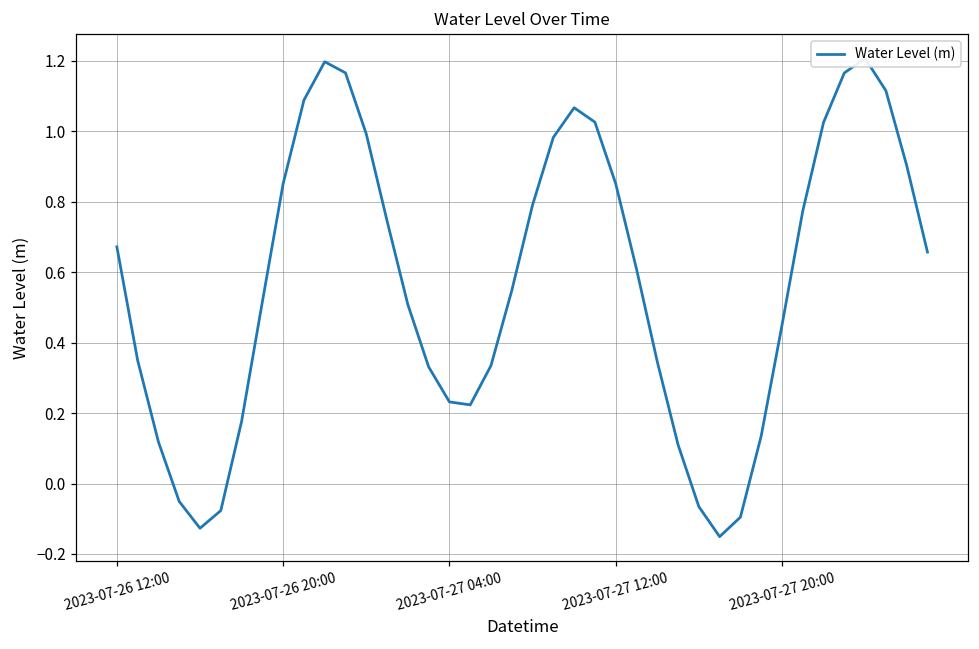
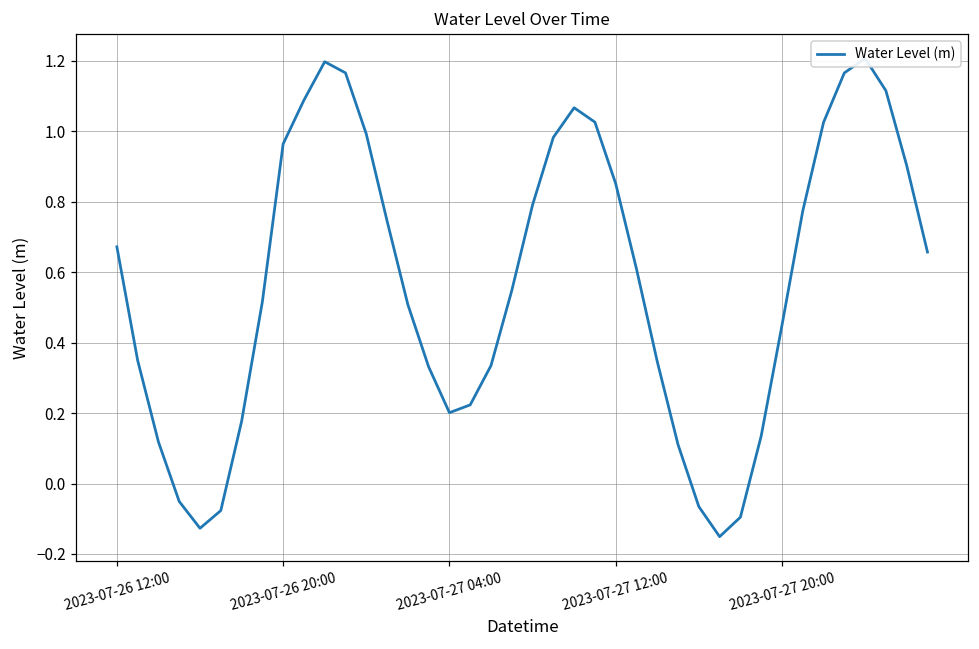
  {
    "2023-07-26 12:00": 0.67,
-   "2023-07-26 20:00": 0.85,
-   "2023-07-27 04:00": 0.23,
+   "2023-07-26 20:00": 0.96,
+   "2023-07-27 04:00": 0.20,
    "2023-07-27 12:00": 0.85,
    "2023-07-27 20:00": 0.45
  }
